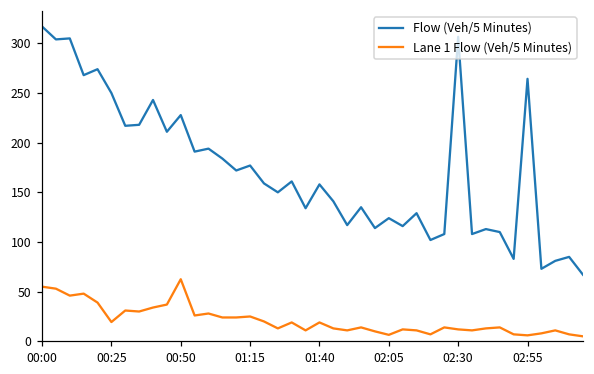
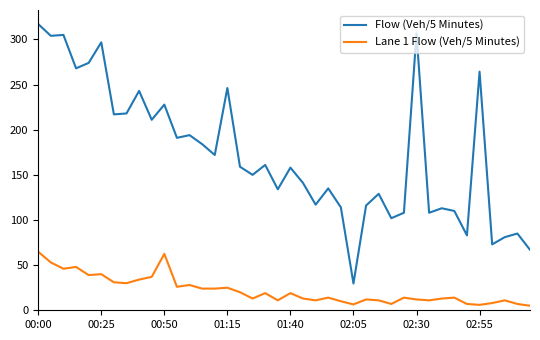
  {
    "Flow (Veh/5 Minutes)": {
      "00:00": 320,
-     "00:25": 250,
+     "00:25": 300,
      "00:50": 230,
-     "01:15": 180,
+     "01:15": 250,
      "01:40": 160,
-     "02:05": 120,
+     "02:05": 30,
      "02:55": 260
    },
    "Lane 1 Flow (Veh/5 Minutes)": {
-     "00:00": 55,
-     "00:25": 20,
+     "00:00": 65,
+     "00:25": 40,
      "00:50": 60,
      "01:15": 30,
      "01:40": 20,
      "02:05": 10,
      "02:30": 10,
      "02:55": 10
    }
  }
